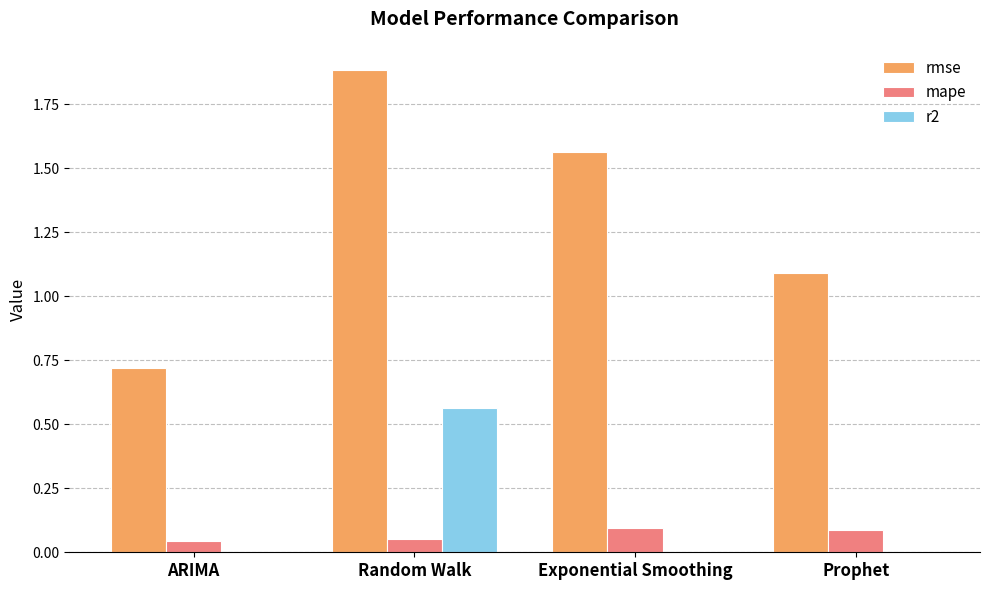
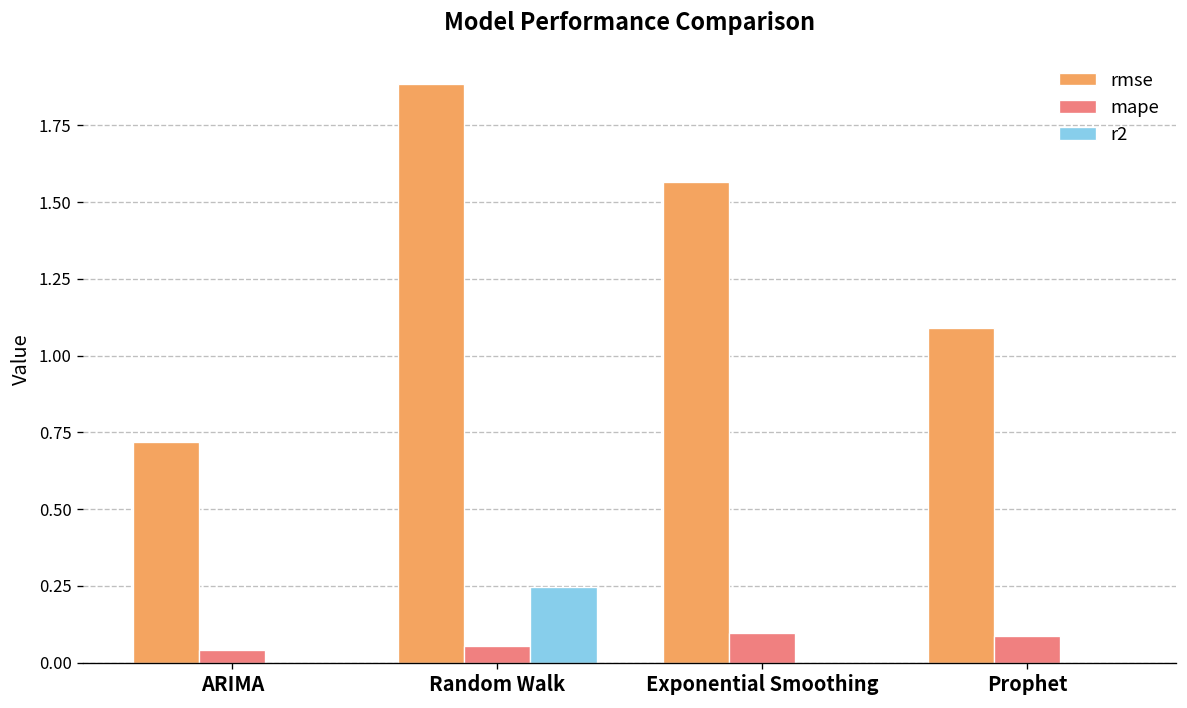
  {
    "r2": {
      "ARIMA": 0.00,
-     "Random Walk": 0.56,
+     "Random Walk": 0.25,
      "Exponential Smoothing": 0.00,
      "Prophet": 0.00
    }
  }
